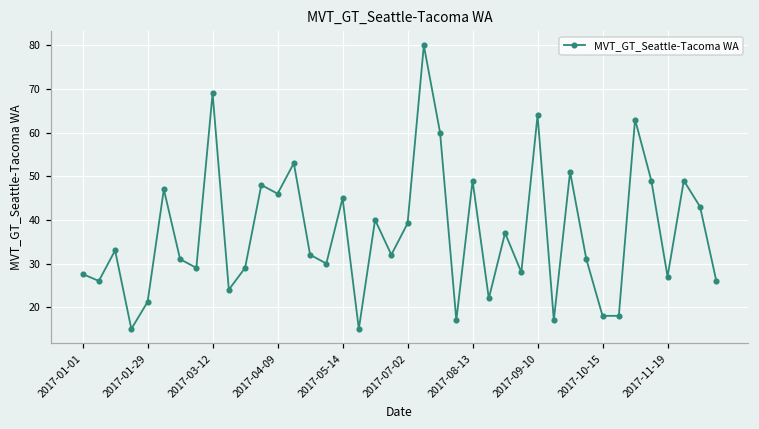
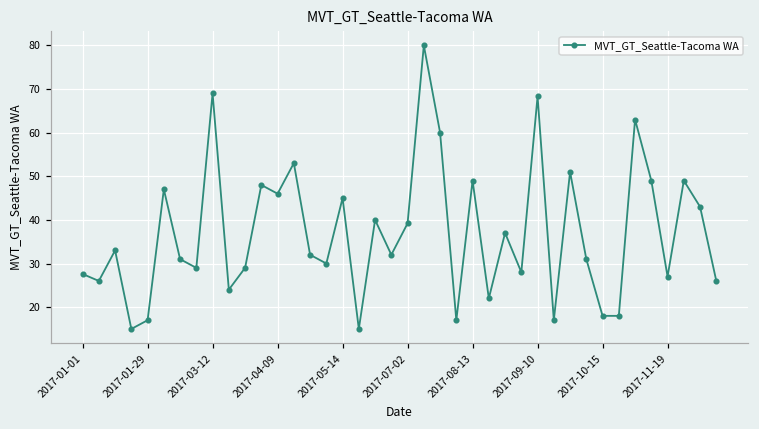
  {
    "2017-01-01": 28,
-   "2017-01-29": 21,
+   "2017-01-29": 17,
    "2017-03-12": 69,
    "2017-04-09": 46,
    "2017-05-14": 45,
    "2017-07-02": 39,
    "2017-08-13": 49,
-   "2017-09-10": 64,
+   "2017-09-10": 68,
    "2017-10-15": 18,
    "2017-11-19": 27
  }
